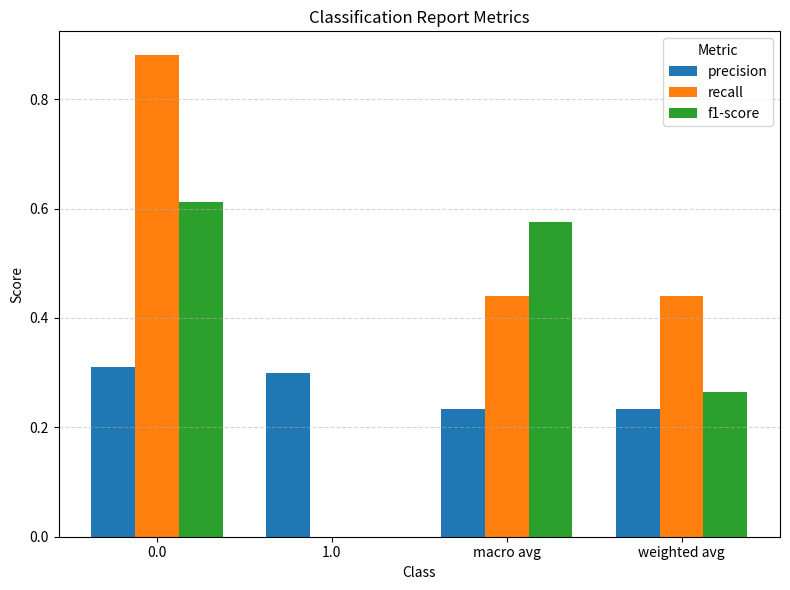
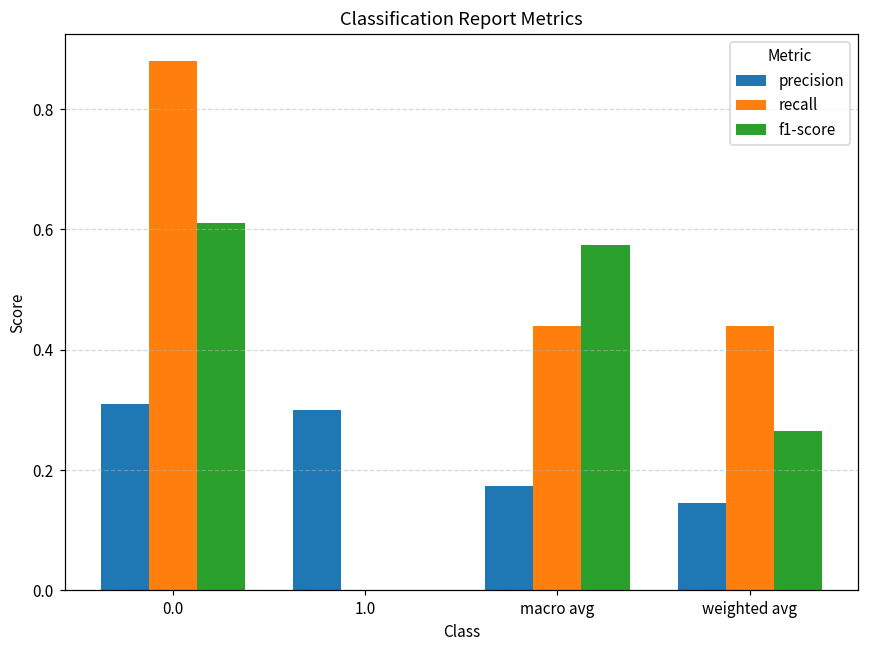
  {
    "precision": {
      "0.0": 0.31,
      "1.0": 0.30,
-     "macro avg": 0.23,
-     "weighted avg": 0.23
+     "macro avg": 0.17,
+     "weighted avg": 0.15
    },
    "recall": {
      "0.0": 0.88,
      "1.0": 0.00,
      "macro avg": 0.44,
      "weighted avg": 0.44
    },
    "f1-score": {
      "0.0": 0.61,
      "1.0": 0.00,
      "macro avg": 0.57,
      "weighted avg": 0.26
    }
  }
